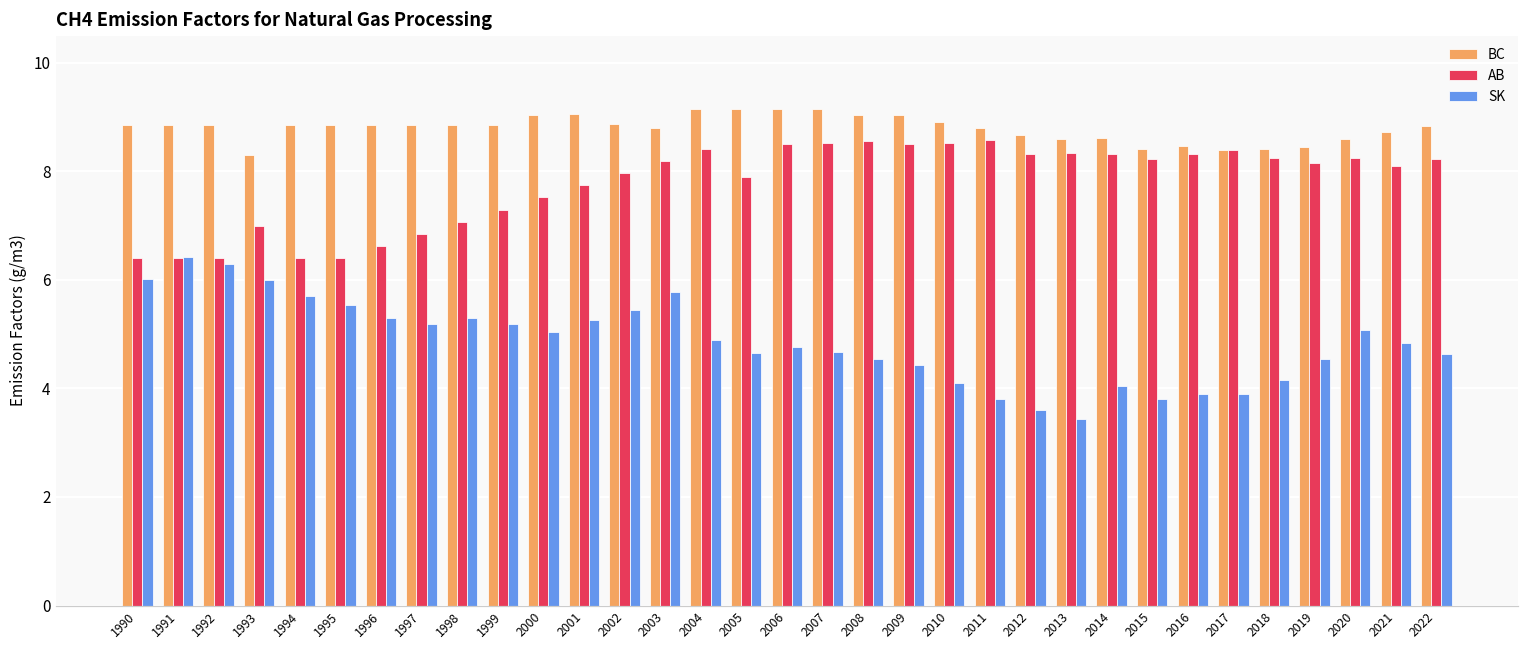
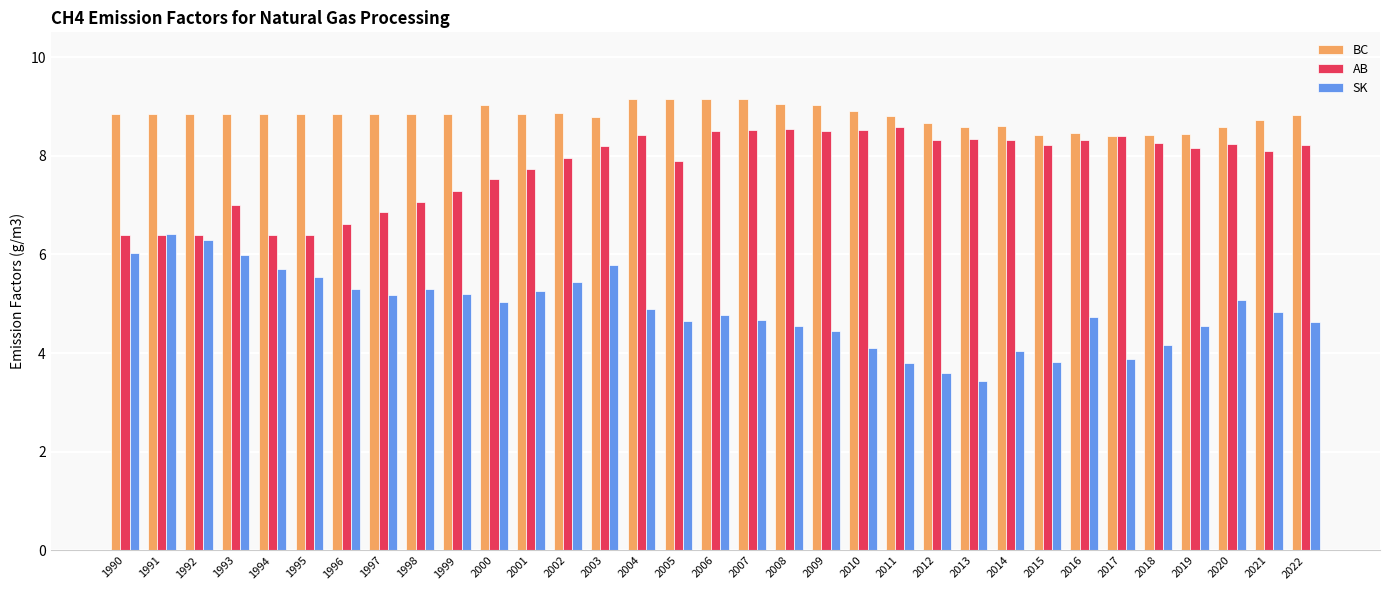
  {
    "BC": {
      "1990": 8.9,
      "1991": 8.9,
      "1992": 8.9,
-     "1993": 8.3,
+     "1993": 8.9,
      "1994": 8.9,
      "1995": 8.9,
      "1996": 8.9,
      "1997": 8.9,
      "1998": 8.9,
      "1999": 8.9,
      "2000": 9.0,
-     "2001": 9.1,
+     "2001": 8.9,
      "2002": 8.9,
      "2003": 8.8,
      "2004": 9.2,
      "2005": 9.2,
      "2006": 9.2,
      "2007": 9.2,
      "2008": 9.0,
      "2009": 9.0,
      "2010": 8.9,
      "2011": 8.8,
      "2012": 8.7,
      "2013": 8.6,
      "2014": 8.6,
      "2015": 8.4,
      "2016": 8.5,
      "2017": 8.4,
      "2018": 8.4,
      "2019": 8.4,
      "2020": 8.6,
      "2021": 8.7,
      "2022": 8.8
    },
    "AB": {
      "1990": 6.4,
      "1991": 6.4,
      "1992": 6.4,
      "1993": 7.0,
      "1994": 6.4,
      "1995": 6.4,
      "1996": 6.6,
      "1997": 6.9,
      "1998": 7.1,
      "1999": 7.3,
      "2000": 7.5,
      "2001": 7.7,
      "2002": 8.0,
      "2003": 8.2,
      "2004": 8.4,
      "2005": 7.9,
      "2006": 8.5,
      "2007": 8.5,
      "2008": 8.6,
      "2009": 8.5,
      "2010": 8.5,
      "2011": 8.6,
      "2012": 8.3,
      "2013": 8.3,
      "2014": 8.3,
      "2015": 8.2,
      "2016": 8.3,
      "2017": 8.4,
      "2018": 8.3,
      "2019": 8.2,
      "2020": 8.2,
      "2021": 8.1,
      "2022": 8.2
    },
    "SK": {
      "1990": 6.0,
      "1991": 6.4,
      "1992": 6.3,
      "1993": 6.0,
      "1994": 5.7,
      "1995": 5.5,
      "1996": 5.3,
      "1997": 5.2,
      "1998": 5.3,
      "1999": 5.2,
      "2000": 5.0,
      "2001": 5.3,
      "2002": 5.4,
      "2003": 5.8,
      "2004": 4.9,
      "2005": 4.7,
      "2006": 4.8,
      "2007": 4.7,
      "2008": 4.6,
      "2009": 4.4,
      "2010": 4.1,
      "2011": 3.8,
      "2012": 3.6,
      "2013": 3.4,
      "2014": 4.0,
      "2015": 3.8,
-     "2016": 3.9,
+     "2016": 4.7,
      "2017": 3.9,
      "2018": 4.2,
      "2019": 4.6,
      "2020": 5.1,
      "2021": 4.8,
      "2022": 4.6
    }
  }
